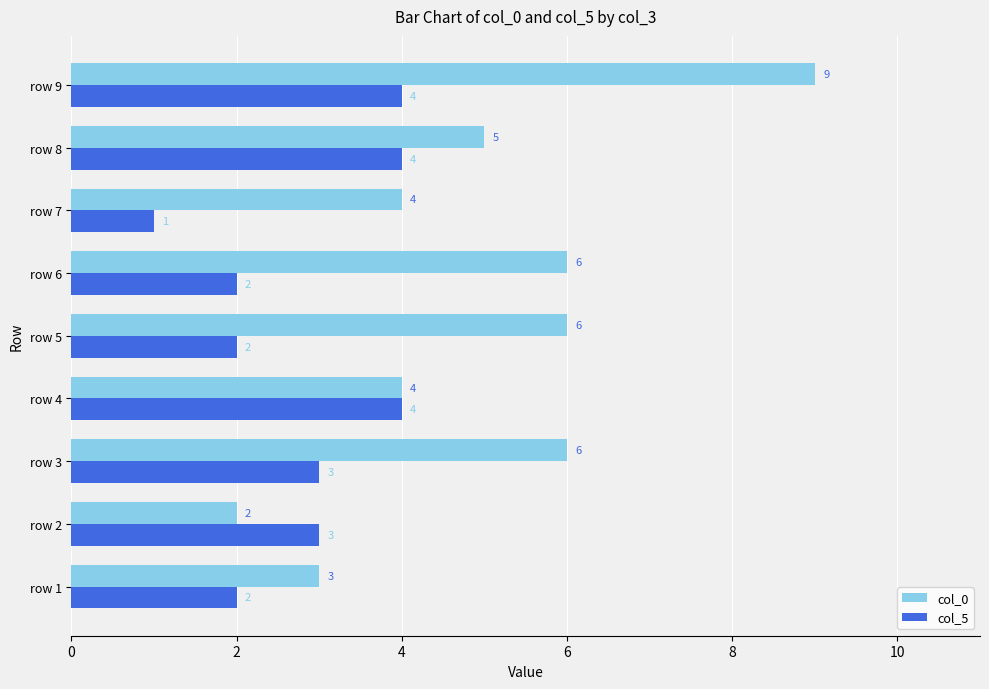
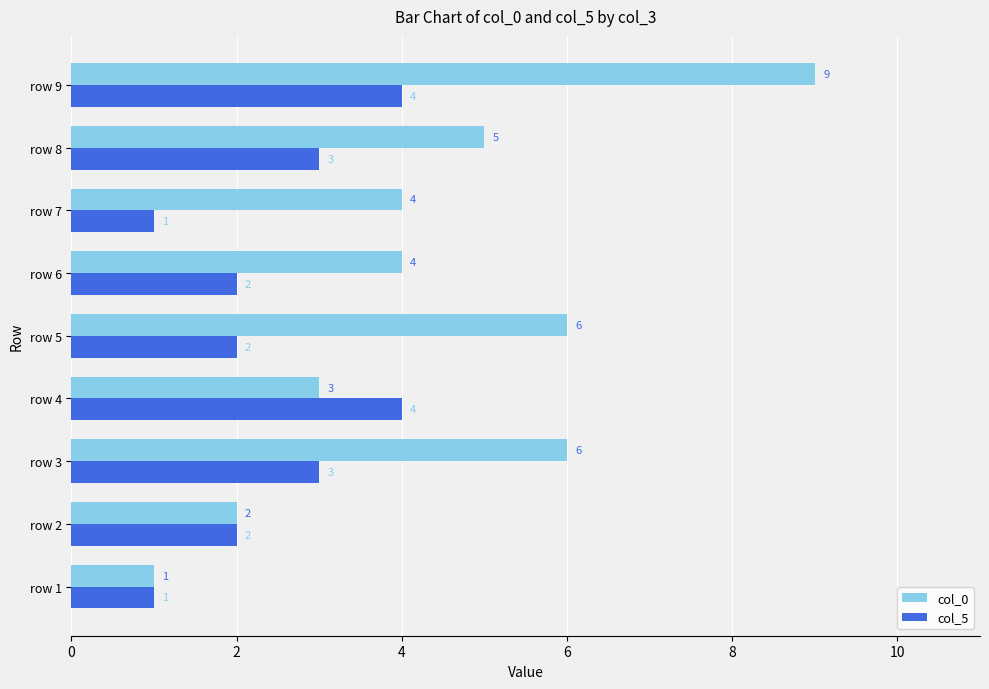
  {
    "col_0": {
      "row 9": 9,
      "row 8": 5,
      "row 7": 4,
-     "row 6": 6,
+     "row 6": 4,
      "row 5": 6,
-     "row 4": 4,
+     "row 4": 3,
      "row 3": 6,
      "row 2": 2,
-     "row 1": 3
+     "row 1": 1
    },
    "col_5": {
      "row 9": 4,
-     "row 8": 4,
+     "row 8": 3,
      "row 7": 1,
      "row 6": 2,
      "row 5": 2,
      "row 4": 4,
      "row 3": 3,
-     "row 2": 3,
-     "row 1": 2
+     "row 2": 2,
+     "row 1": 1
    }
  }
